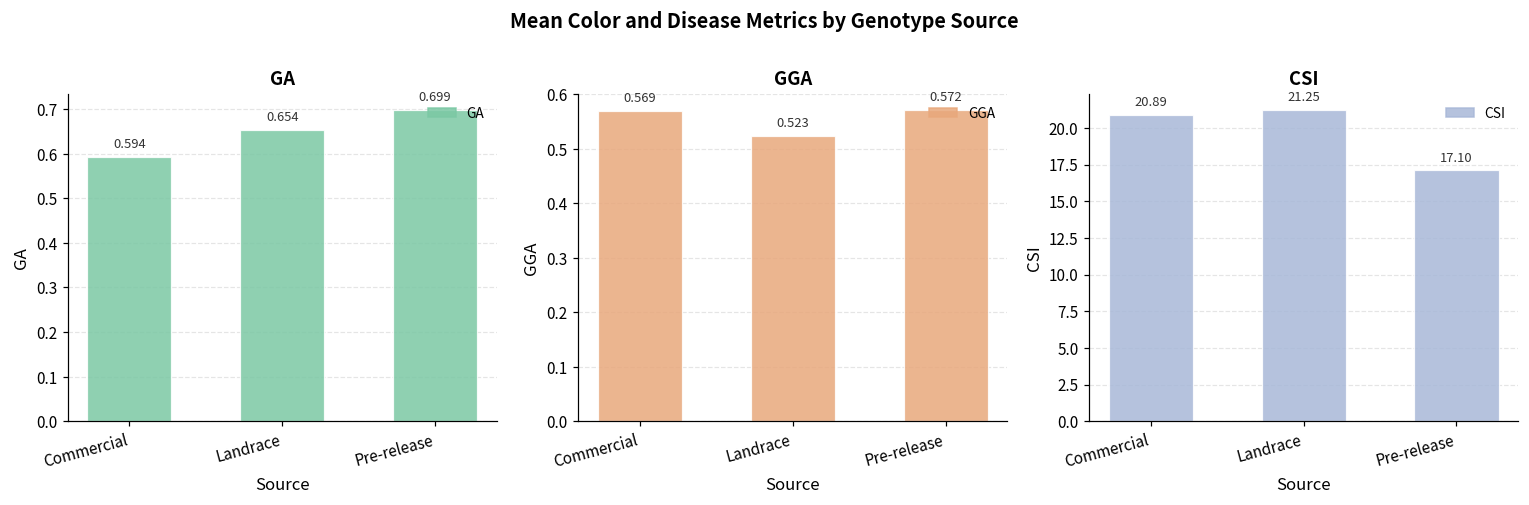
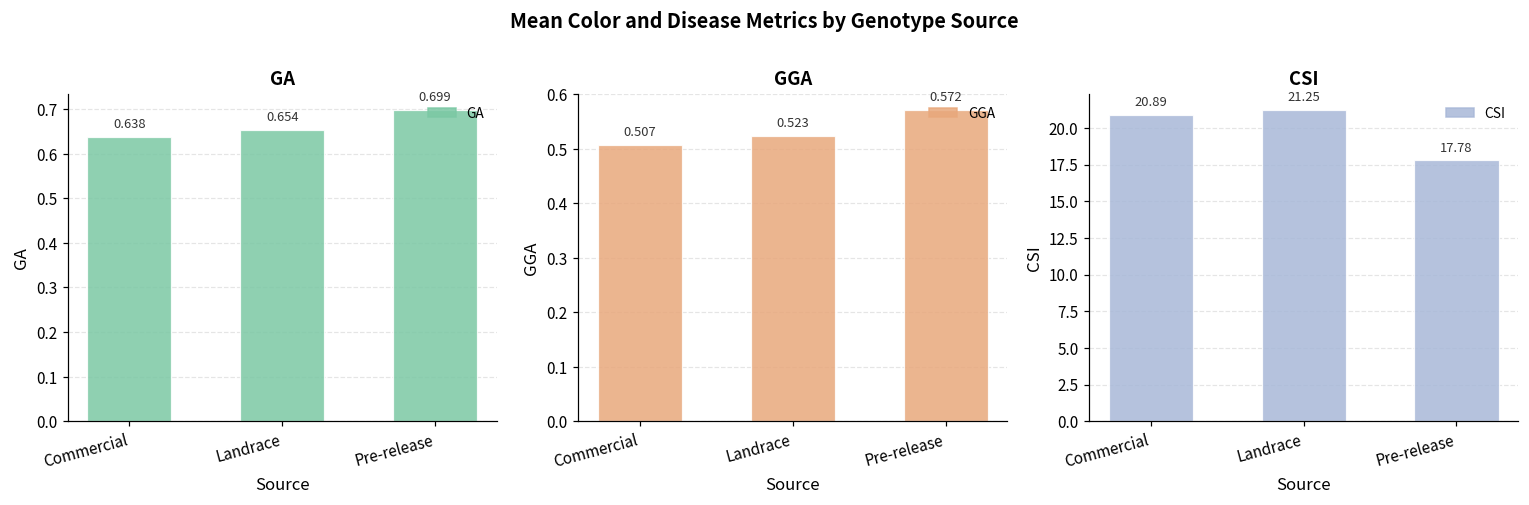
  {
    "GA": {
-     "Commercial": 0.594,
+     "Commercial": 0.638,
      "Landrace": 0.654,
      "Pre-release": 0.699
    },
    "GGA": {
-     "Commercial": 0.569,
+     "Commercial": 0.507,
      "Landrace": 0.523,
      "Pre-release": 0.572
    },
    "CSI": {
      "Commercial": 20.89,
      "Landrace": 21.25,
-     "Pre-release": 17.10
+     "Pre-release": 17.78
    }
  }
